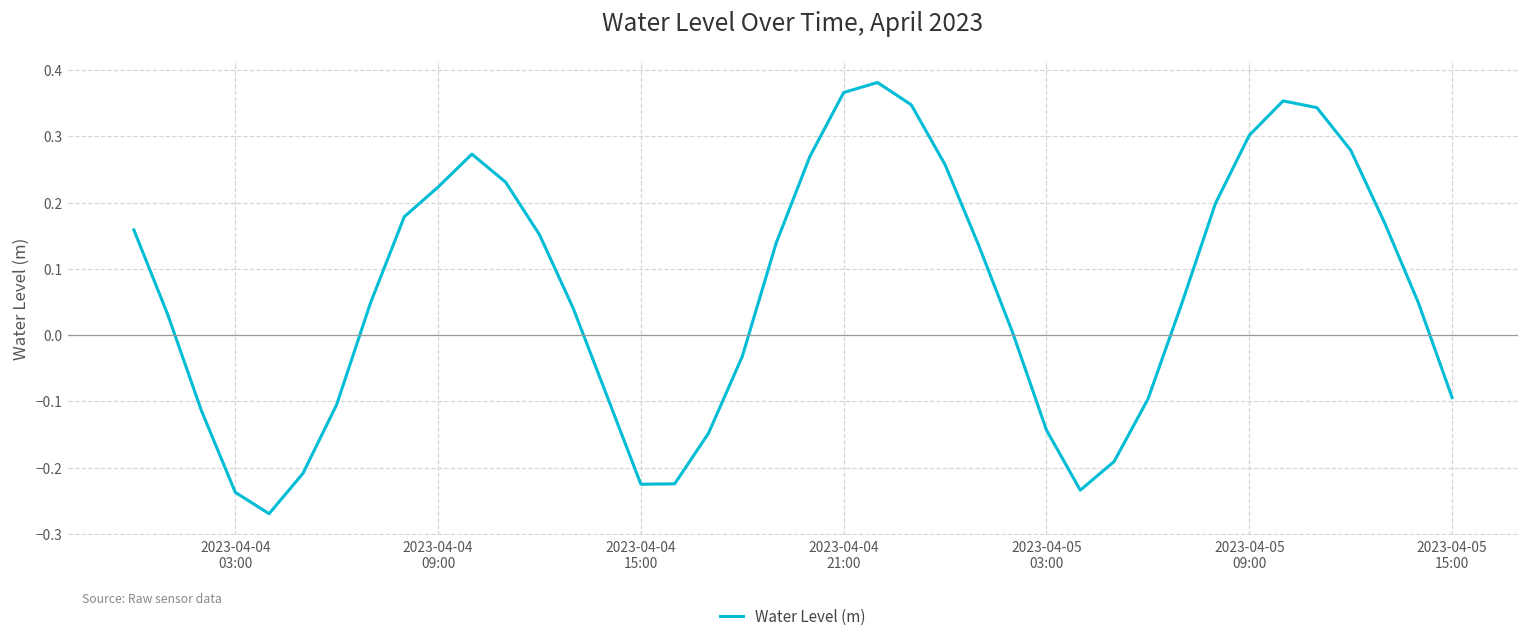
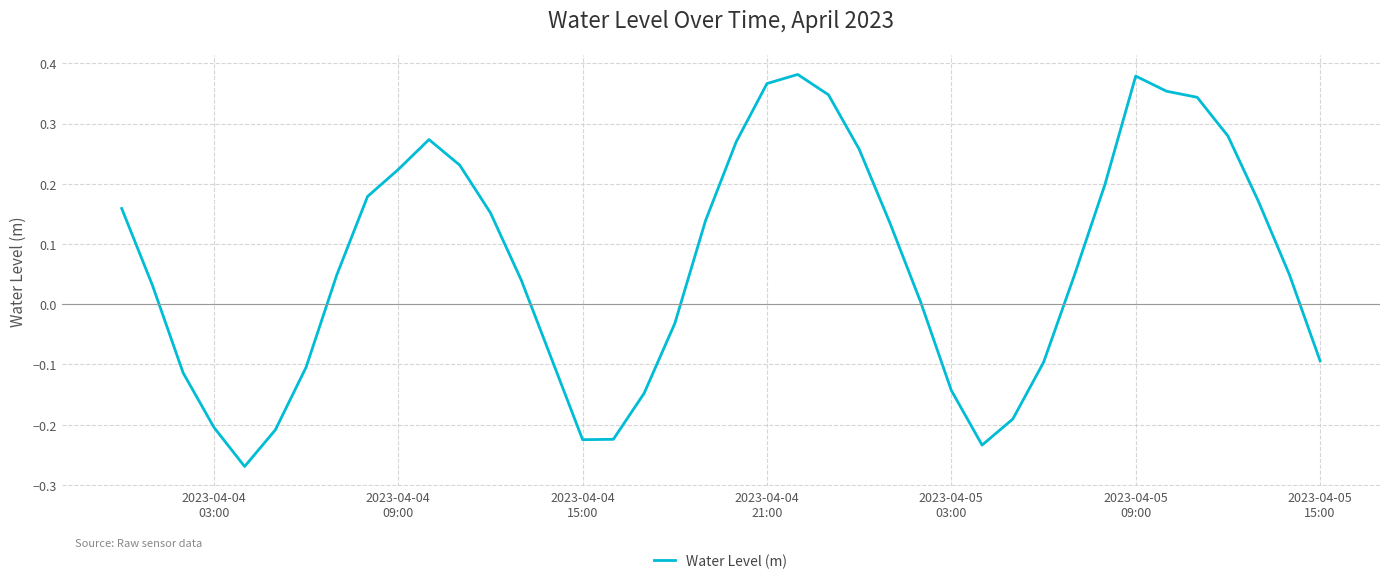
  {
-   "2023-04-04 03:00": -0.24,
+   "2023-04-04 03:00": -0.20,
    "2023-04-04 09:00": 0.22,
    "2023-04-04 15:00": -0.22,
    "2023-04-04 21:00": 0.37,
    "2023-04-05 03:00": -0.14,
-   "2023-04-05 09:00": 0.30,
+   "2023-04-05 09:00": 0.38,
    "2023-04-05 15:00": -0.09
  }
